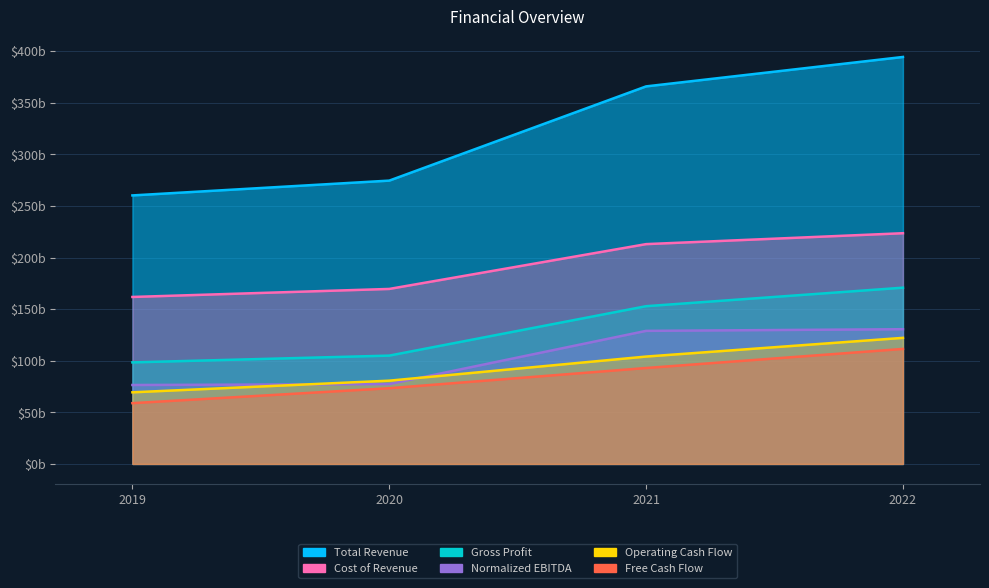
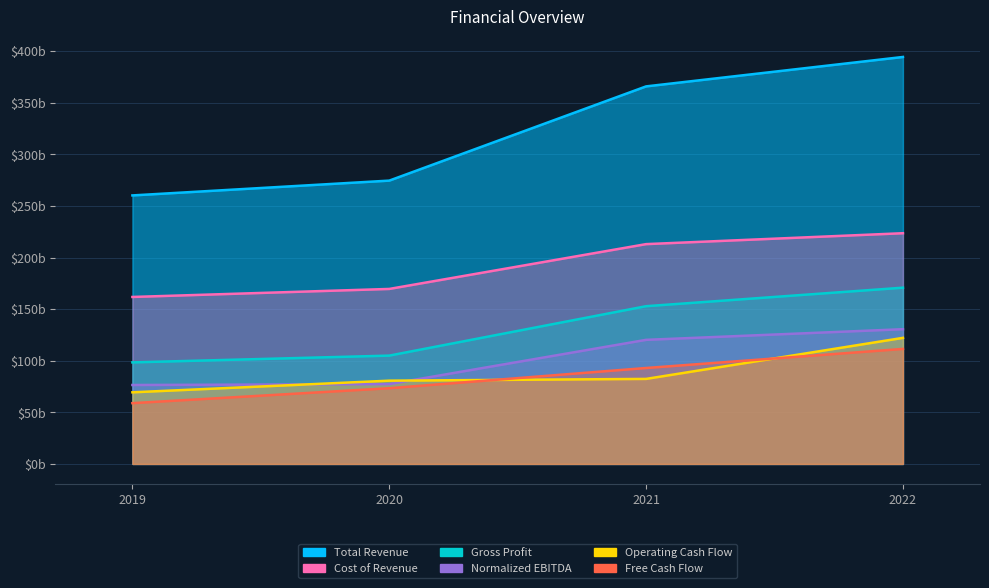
  {
    "Normalized EBITDA": {
      "2019": "$76b",
      "2020": "$77b",
-     "2021": "$129b",
+     "2021": "$120b",
      "2022": "$131b"
    },
    "Operating Cash Flow": {
      "2019": "$69b",
      "2020": "$81b",
-     "2021": "$104b",
+     "2021": "$82b",
      "2022": "$122b"
    }
  }
